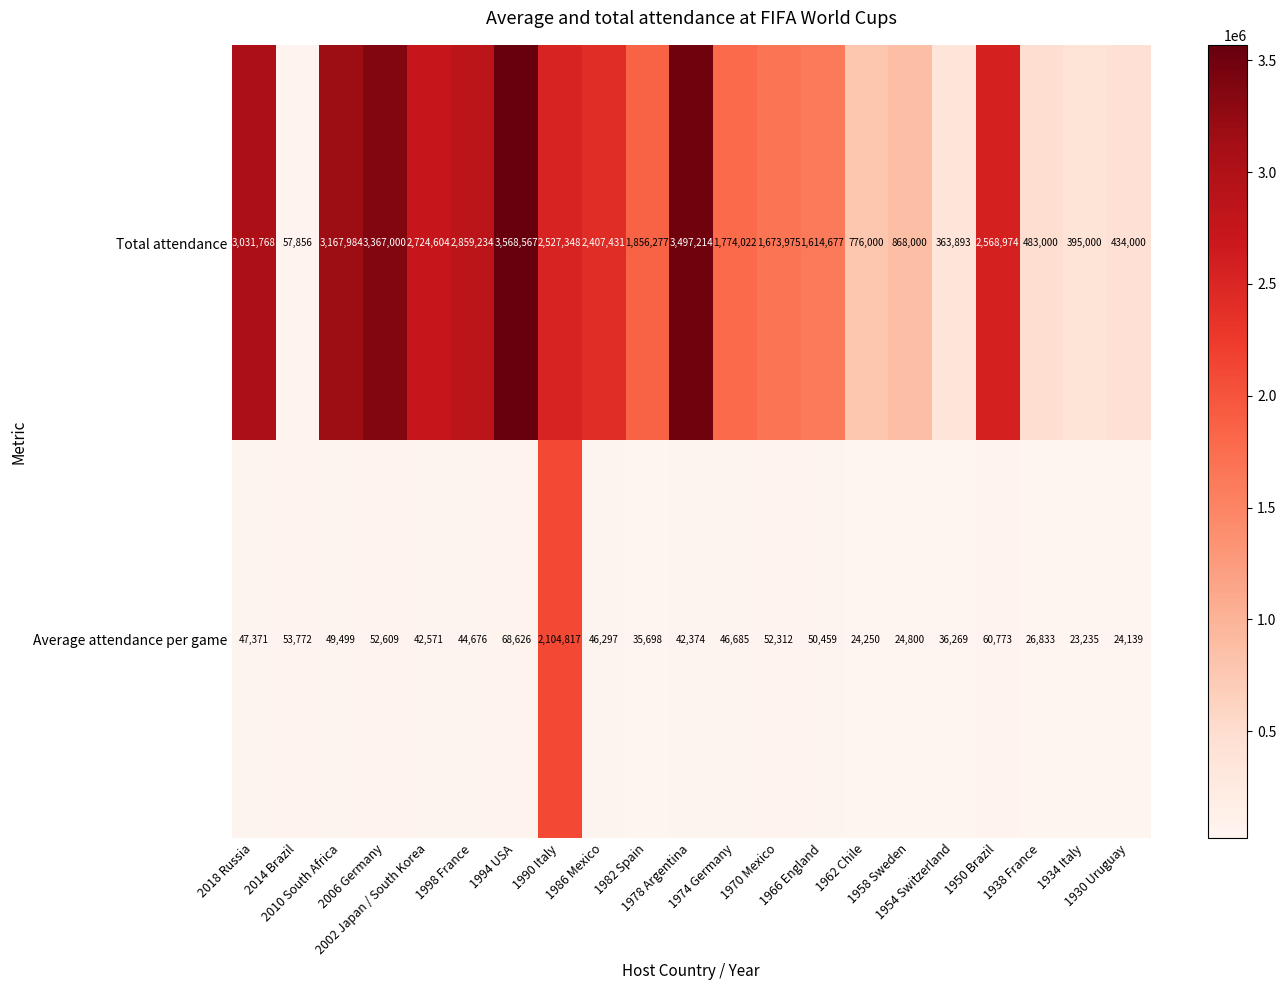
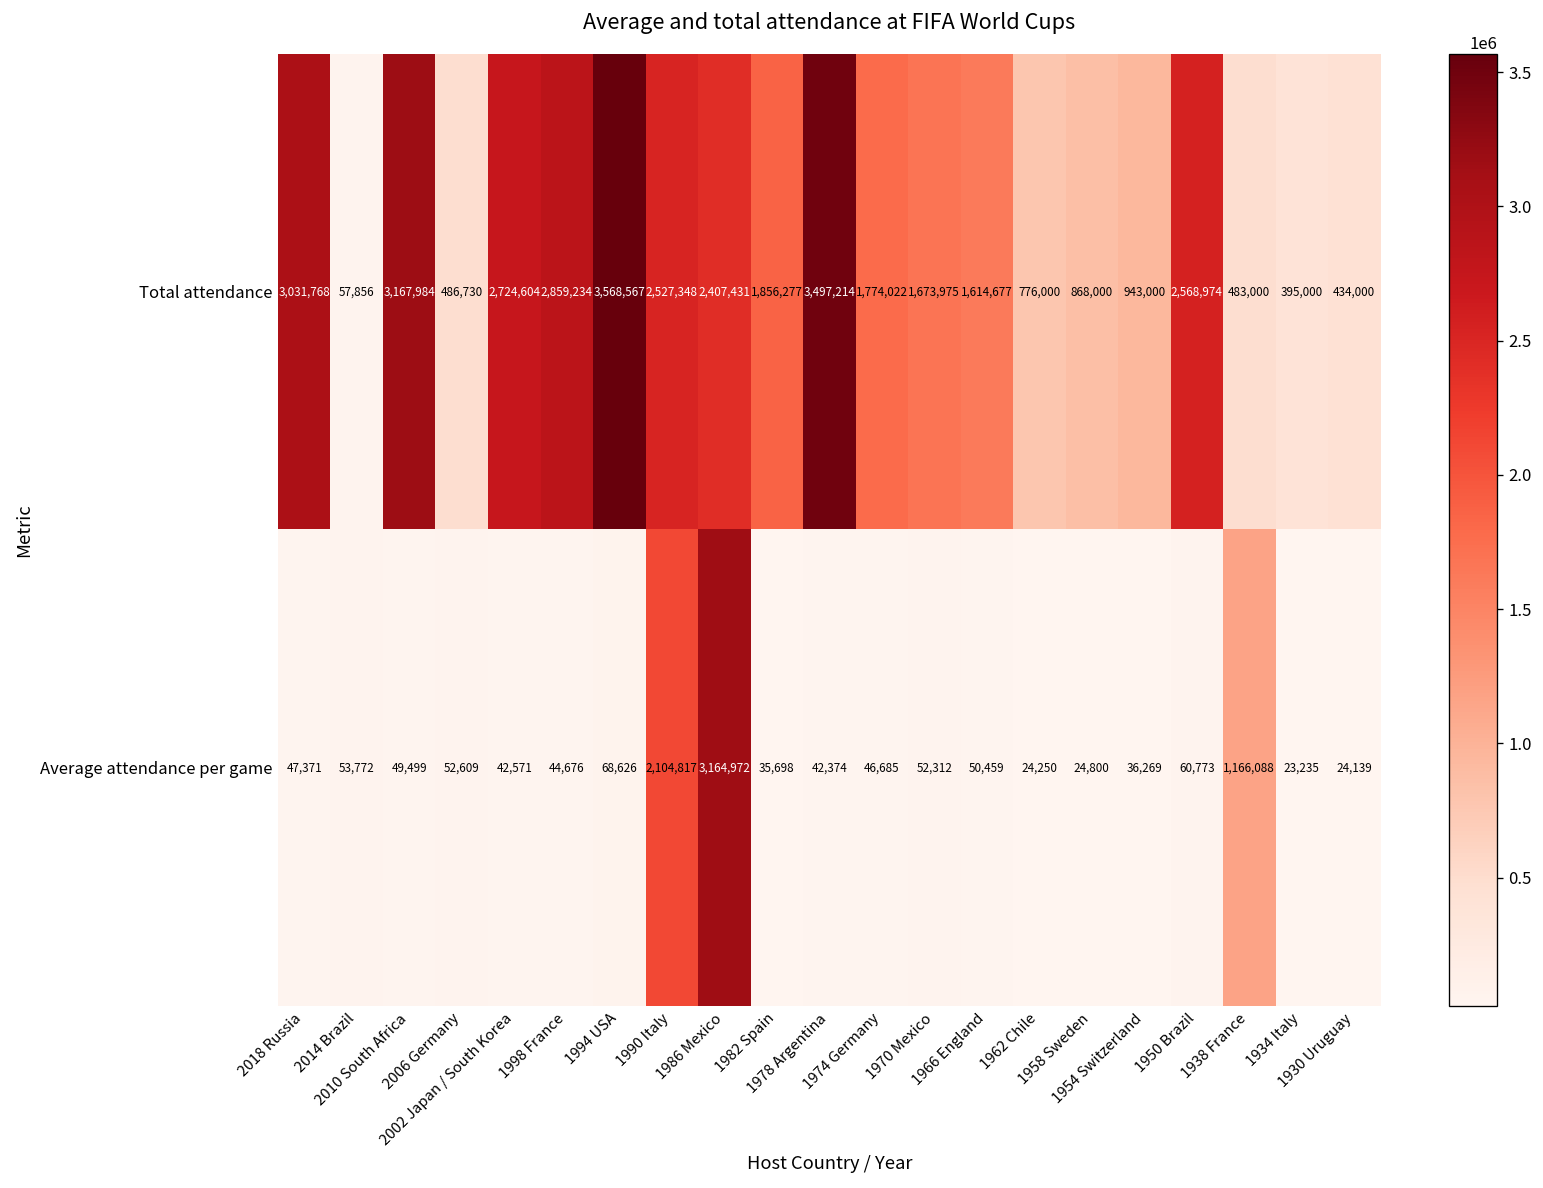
  {
    "Total attendance": {
      "2018 Russia": "3,031,768",
      "2014 Brazil": "57,856",
      "2010 South Africa": "3,167,984",
-     "2006 Germany": "3,367,000",
+     "2006 Germany": "486,730",
      "2002 Japan / South Korea": "2,724,604",
      "1998 France": "2,859,234",
      "1994 USA": "3,568,567",
      "1990 Italy": "2,527,348",
      "1986 Mexico": "2,407,431",
      "1982 Spain": "1,856,277",
      "1978 Argentina": "3,497,214",
      "1974 Germany": "1,774,022",
      "1970 Mexico": "1,673,975",
      "1966 England": "1,614,677",
      "1962 Chile": "776,000",
      "1958 Sweden": "868,000",
-     "1954 Switzerland": "363,893",
+     "1954 Switzerland": "943,000",
      "1950 Brazil": "2,568,974",
      "1938 France": "483,000",
      "1934 Italy": "395,000",
      "1930 Uruguay": "434,000"
    },
    "Average attendance per game": {
      "2018 Russia": "47,371",
      "2014 Brazil": "53,772",
      "2010 South Africa": "49,499",
      "2006 Germany": "52,609",
      "2002 Japan / South Korea": "42,571",
      "1998 France": "44,676",
      "1994 USA": "68,626",
      "1990 Italy": "2,104,817",
-     "1986 Mexico": "46,297",
+     "1986 Mexico": "3,164,972",
      "1982 Spain": "35,698",
      "1978 Argentina": "42,374",
      "1974 Germany": "46,685",
      "1970 Mexico": "52,312",
      "1966 England": "50,459",
      "1962 Chile": "24,250",
      "1958 Sweden": "24,800",
      "1954 Switzerland": "36,269",
      "1950 Brazil": "60,773",
-     "1938 France": "26,833",
+     "1938 France": "1,166,088",
      "1934 Italy": "23,235",
      "1930 Uruguay": "24,139"
    }
  }
